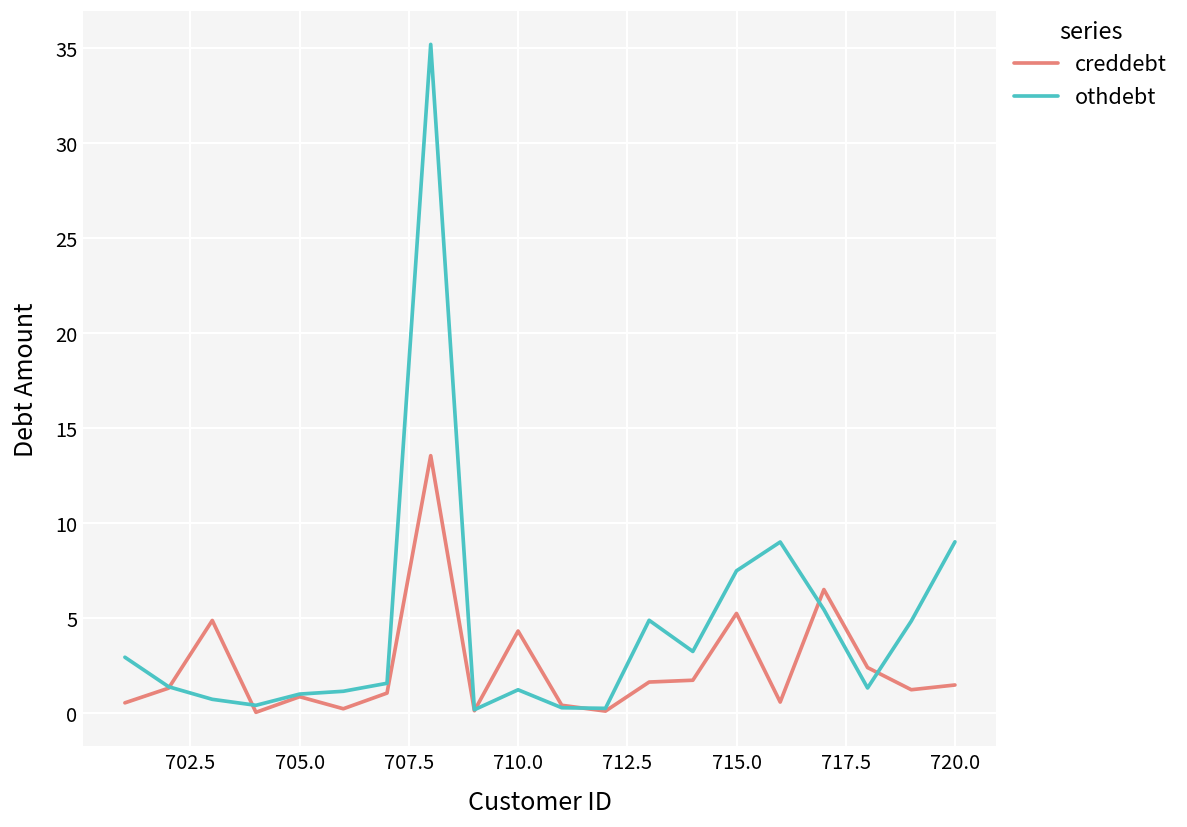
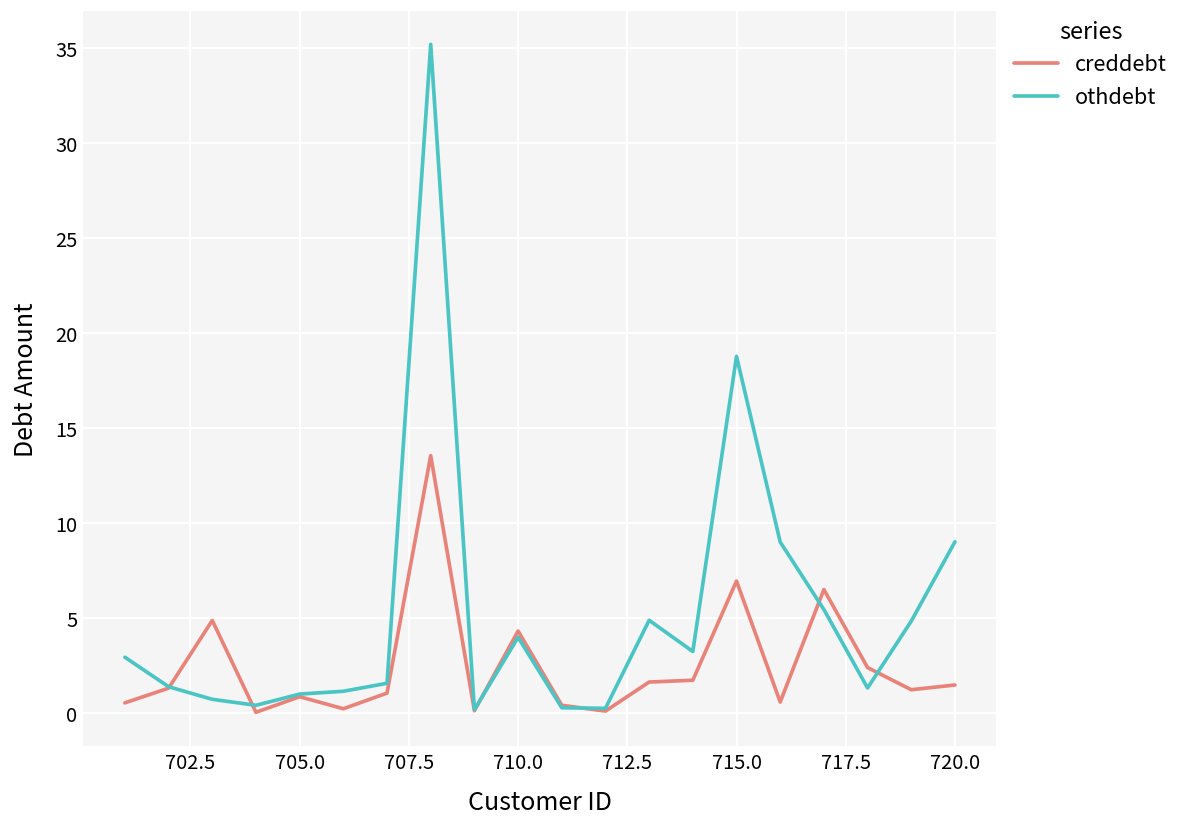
  {
    "creddebt": {
      "710.0": 4.3,
-     "715.0": 5.3,
+     "715.0": 7.0,
      "720.0": 1.5
    },
    "othdebt": {
-     "710.0": 1.2,
-     "715.0": 7.5,
+     "710.0": 4.0,
+     "715.0": 18.8,
      "720.0": 9.0
    }
  }
